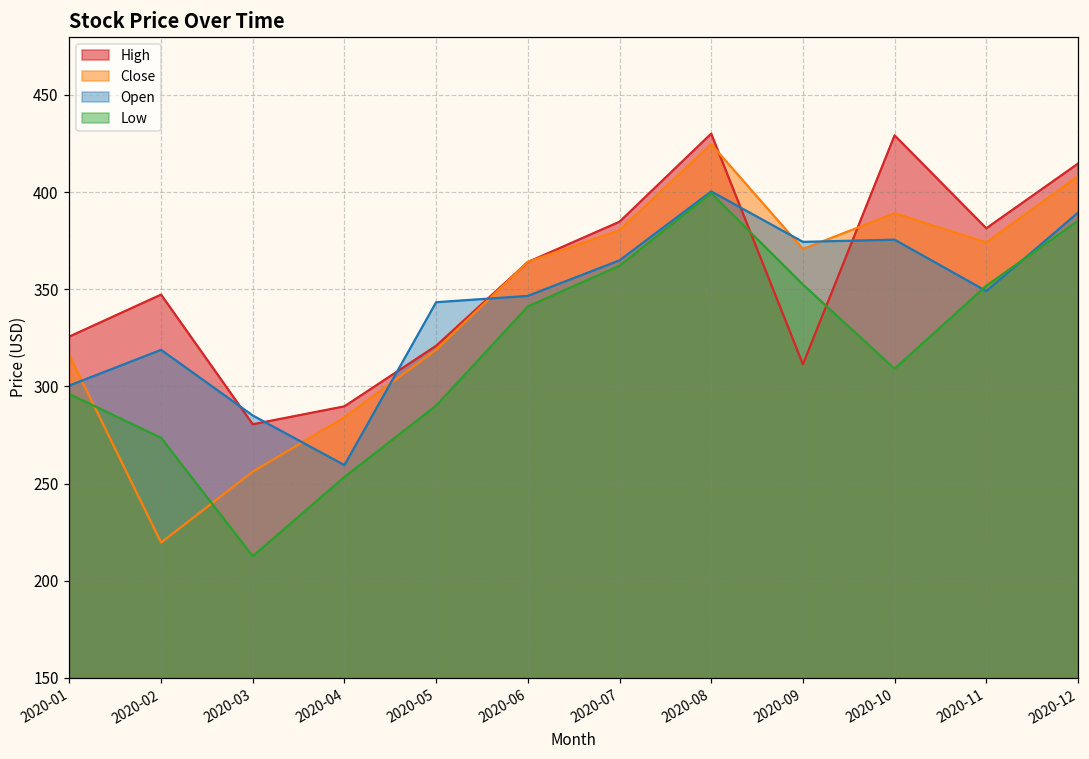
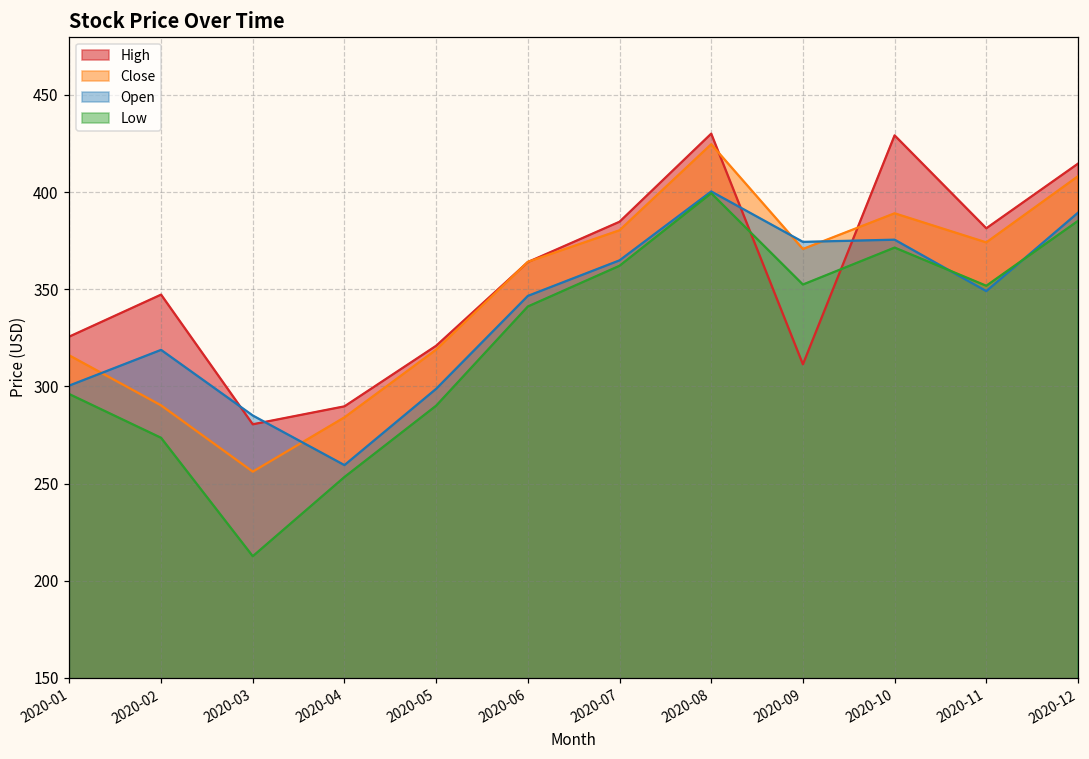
  {
    "High": {
      "2020-01": 326,
      "2020-02": 347,
      "2020-03": 281,
      "2020-04": 290,
      "2020-05": 321,
      "2020-07": 385,
      "2020-08": 430,
      "2020-09": 311,
      "2020-10": 429,
      "2020-11": 381,
      "2020-12": 415
    },
    "Close": {
      "2020-01": 316,
-     "2020-02": 220,
+     "2020-02": 290,
      "2020-03": 256,
      "2020-04": 284,
      "2020-05": 319,
      "2020-07": 380,
      "2020-08": 425,
      "2020-09": 371,
      "2020-10": 389,
      "2020-11": 374,
      "2020-12": 408
    },
    "Open": {
      "2020-01": 300,
      "2020-02": 319,
      "2020-03": 285,
      "2020-04": 260,
-     "2020-05": 343,
+     "2020-05": 299,
      "2020-06": 347,
      "2020-07": 365,
      "2020-09": 374,
      "2020-10": 376,
      "2020-11": 349,
      "2020-12": 389
    },
    "Low": {
      "2020-01": 296,
      "2020-02": 274,
      "2020-03": 213,
      "2020-04": 253,
      "2020-05": 290,
      "2020-06": 341,
      "2020-07": 362,
      "2020-09": 352,
-     "2020-10": 309,
+     "2020-10": 371,
      "2020-11": 352,
      "2020-12": 385
    }
  }
